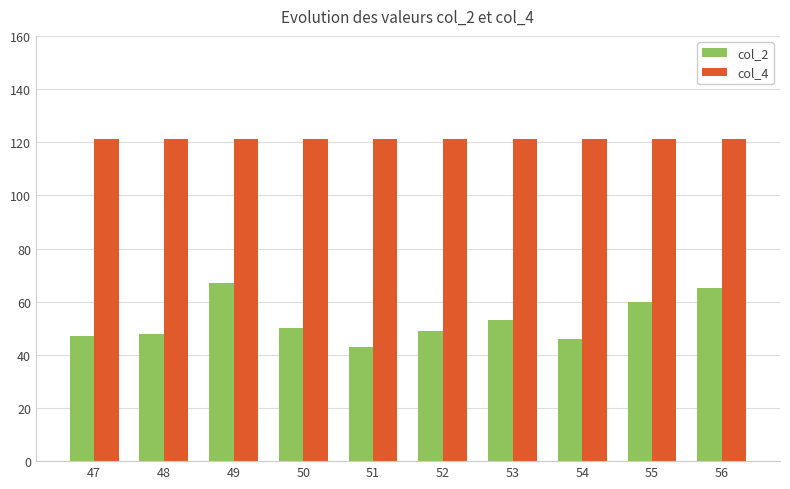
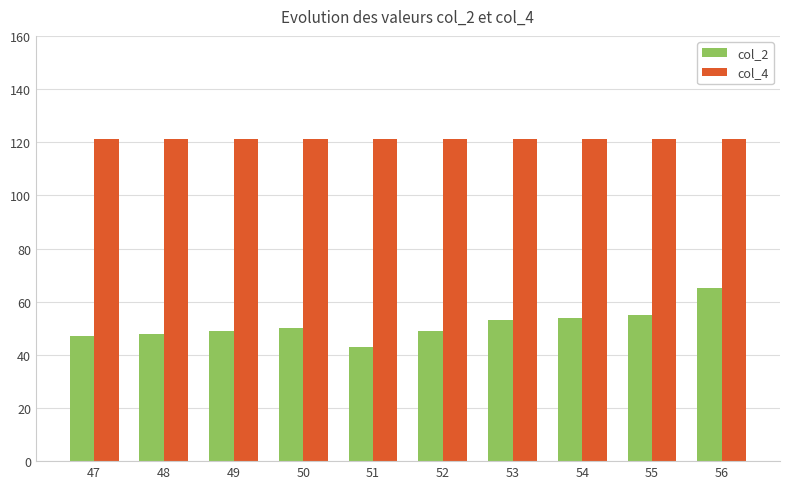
  {
    "col_2": {
      "47": 47,
      "48": 48,
-     "49": 67,
+     "49": 49,
      "50": 50,
      "51": 43,
      "52": 49,
      "53": 53,
-     "54": 46,
-     "55": 60,
+     "54": 54,
+     "55": 55,
      "56": 65
    },
    "col_4": {
      "47": 121,
      "48": 121,
      "49": 121,
      "50": 121,
      "51": 121,
      "52": 121,
      "53": 121,
      "54": 121,
      "55": 121,
      "56": 121
    }
  }
